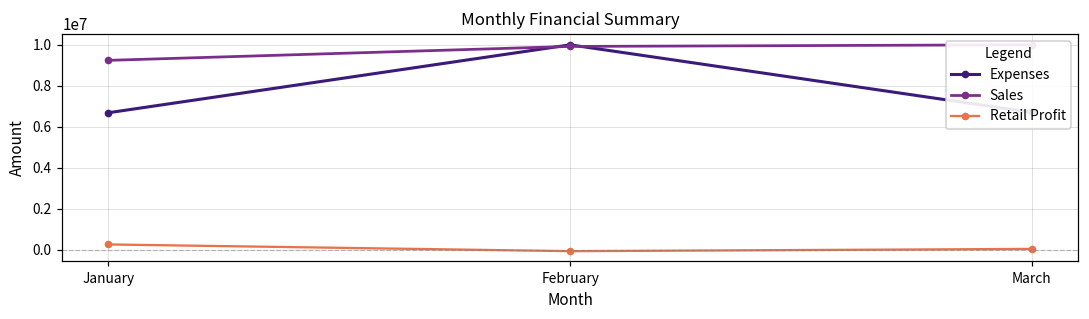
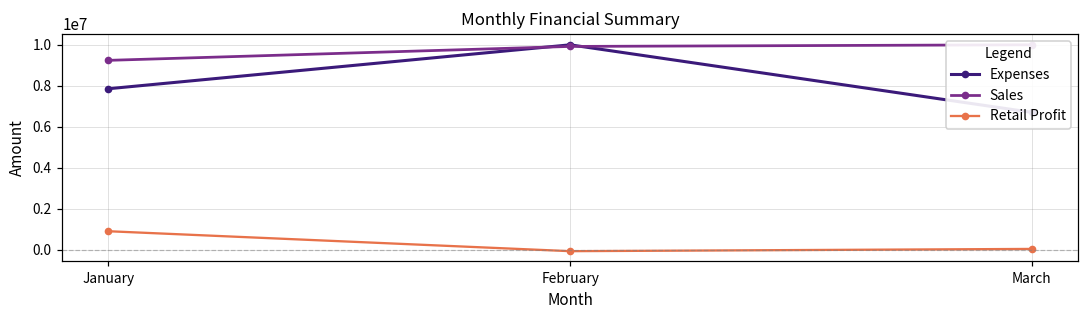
  {
    "Expenses": {
-     "January": 6700000
+     "January": 7900000
    },
    "Sales": {
      "January": 9200000
    },
    "Retail Profit": {
-     "January": 300000,
+     "January": 900000,
      "February": -100000,
      "March": 0
    }
  }
